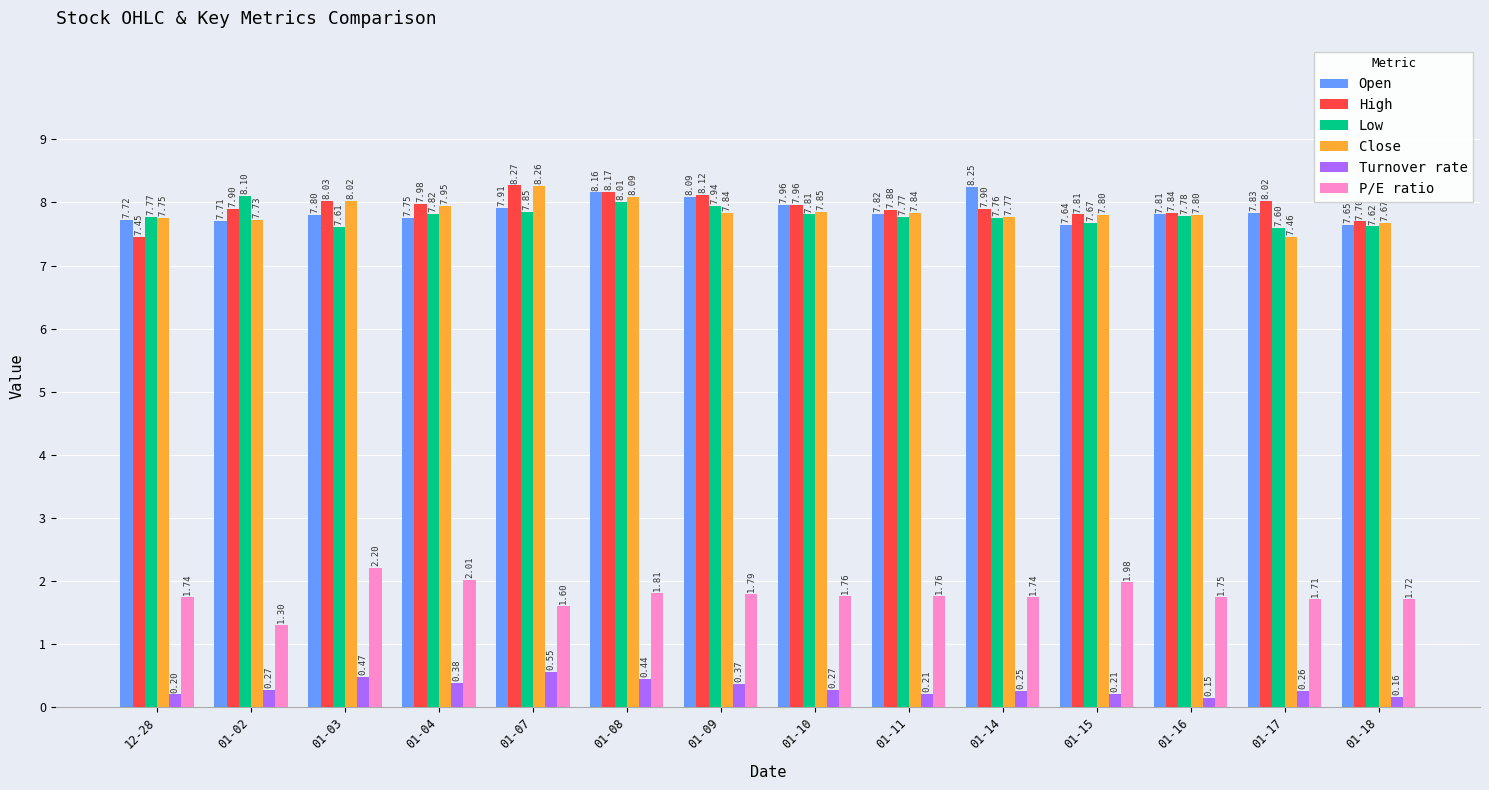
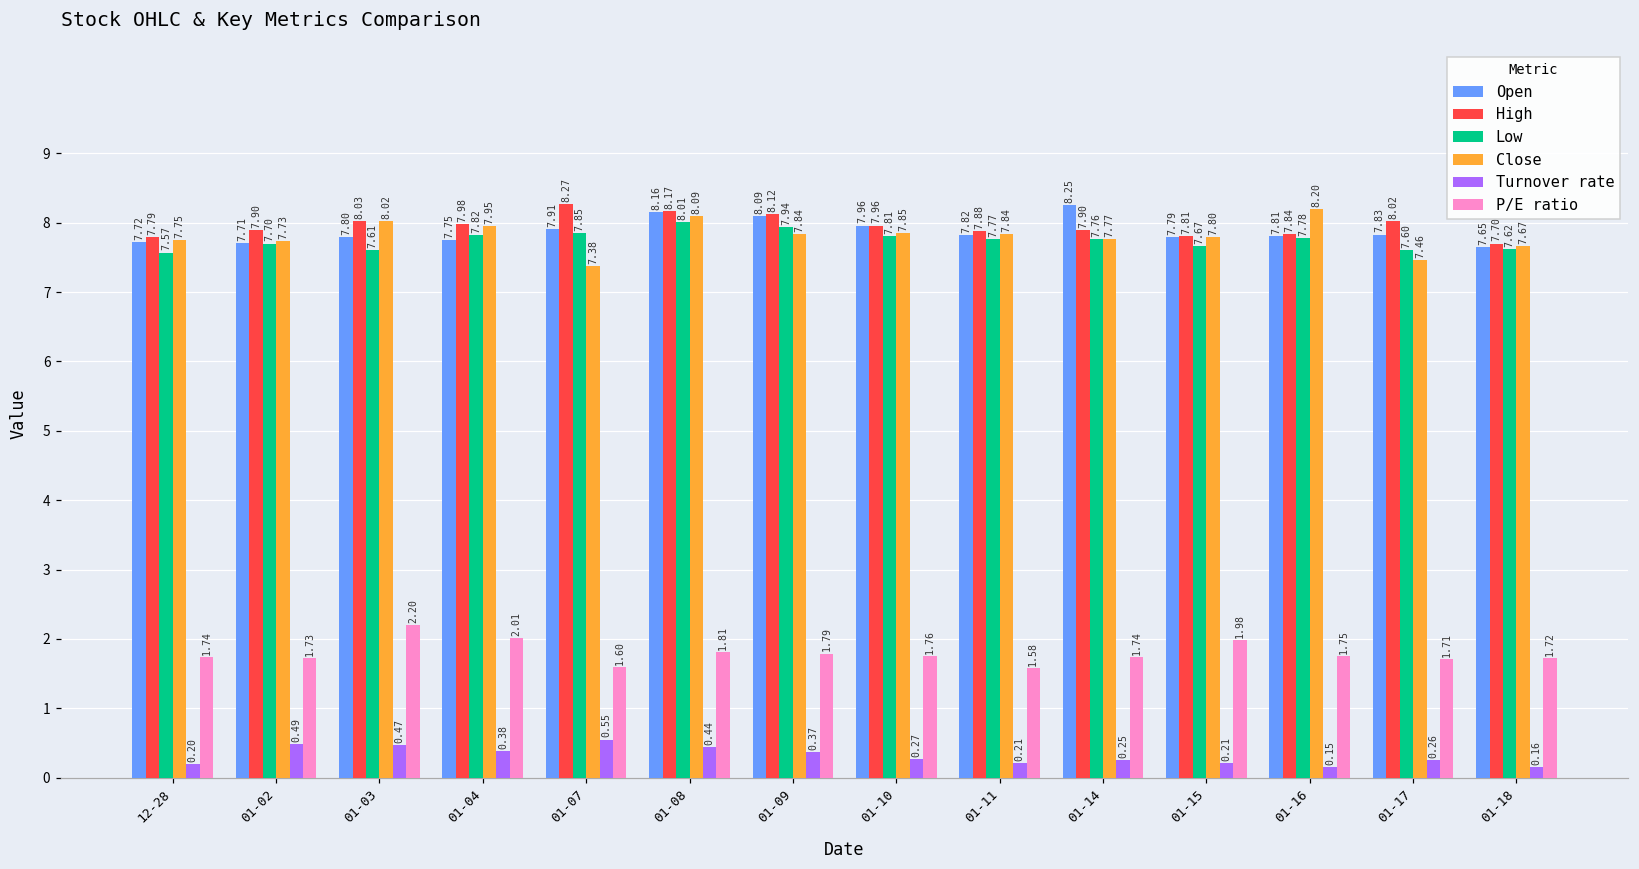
  {
    "Open": {
      "12-28": 7.72,
      "01-02": 7.71,
      "01-03": 7.80,
      "01-04": 7.75,
      "01-07": 7.91,
      "01-08": 8.16,
      "01-09": 8.09,
      "01-10": 7.96,
      "01-11": 7.82,
      "01-14": 8.25,
-     "01-15": 7.64,
+     "01-15": 7.79,
      "01-16": 7.81,
      "01-17": 7.83
    },
    "High": {
-     "12-28": 7.45,
+     "12-28": 7.79,
      "01-02": 7.90,
      "01-03": 8.03,
      "01-04": 7.98,
      "01-07": 8.27,
      "01-08": 8.17,
      "01-09": 8.12,
      "01-10": 7.96,
      "01-11": 7.88,
      "01-14": 7.90,
      "01-15": 7.81,
      "01-16": 7.84,
      "01-17": 8.02
    },
    "Low": {
-     "12-28": 7.77,
-     "01-02": 8.10,
+     "12-28": 7.57,
+     "01-02": 7.70,
      "01-03": 7.61,
      "01-04": 7.82,
      "01-07": 7.85,
      "01-08": 8.01,
      "01-09": 7.94,
      "01-10": 7.81,
      "01-11": 7.77,
      "01-14": 7.76,
      "01-15": 7.67,
      "01-16": 7.78,
      "01-17": 7.60,
      "01-18": 7.62
    },
    "Close": {
      "12-28": 7.75,
      "01-02": 7.73,
      "01-03": 8.02,
      "01-04": 7.95,
-     "01-07": 8.26,
+     "01-07": 7.38,
      "01-08": 8.09,
      "01-09": 7.84,
      "01-10": 7.85,
      "01-11": 7.84,
      "01-14": 7.77,
      "01-15": 7.80,
-     "01-16": 7.80,
+     "01-16": 8.20,
      "01-17": 7.46
    },
    "Turnover rate": {
      "12-28": 0.20,
-     "01-02": 0.27,
+     "01-02": 0.49,
      "01-03": 0.47,
      "01-04": 0.38,
      "01-07": 0.55,
      "01-08": 0.44,
      "01-09": 0.37,
      "01-10": 0.27,
      "01-11": 0.21,
      "01-14": 0.25,
      "01-15": 0.21,
      "01-16": 0.15,
      "01-17": 0.26,
      "01-18": 0.16
    },
    "P/E ratio": {
      "12-28": 1.74,
-     "01-02": 1.30,
+     "01-02": 1.73,
      "01-03": 2.20,
      "01-04": 2.01,
      "01-07": 1.60,
      "01-08": 1.81,
      "01-09": 1.79,
      "01-10": 1.76,
-     "01-11": 1.76,
+     "01-11": 1.58,
      "01-14": 1.74,
      "01-15": 1.98,
      "01-16": 1.75,
      "01-17": 1.71,
      "01-18": 1.72
    }
  }
